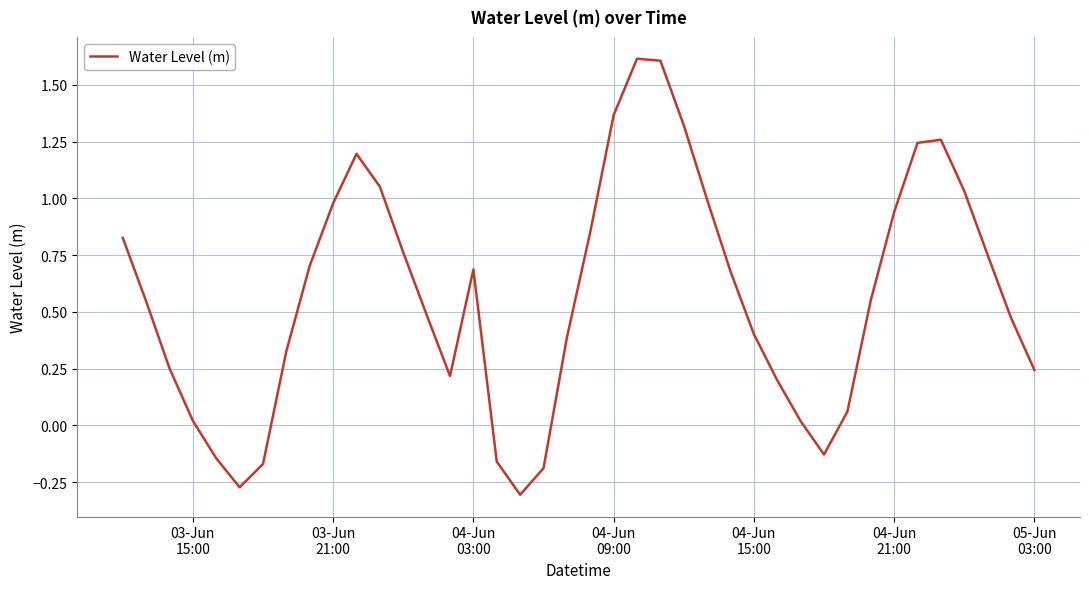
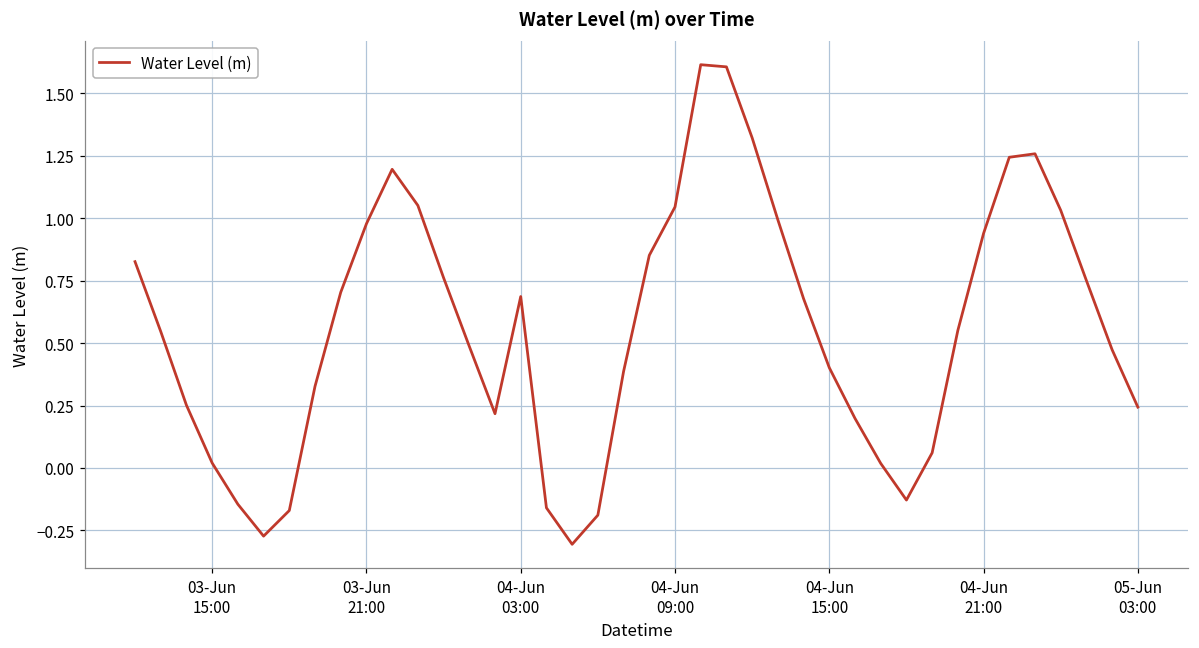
  {
    "03-Jun 15:00": 0.02,
    "03-Jun 21:00": 0.98,
    "04-Jun 03:00": 0.69,
-   "04-Jun 09:00": 1.37,
+   "04-Jun 09:00": 1.05,
    "04-Jun 15:00": 0.40,
    "04-Jun 21:00": 0.94,
    "05-Jun 03:00": 0.24
  }
